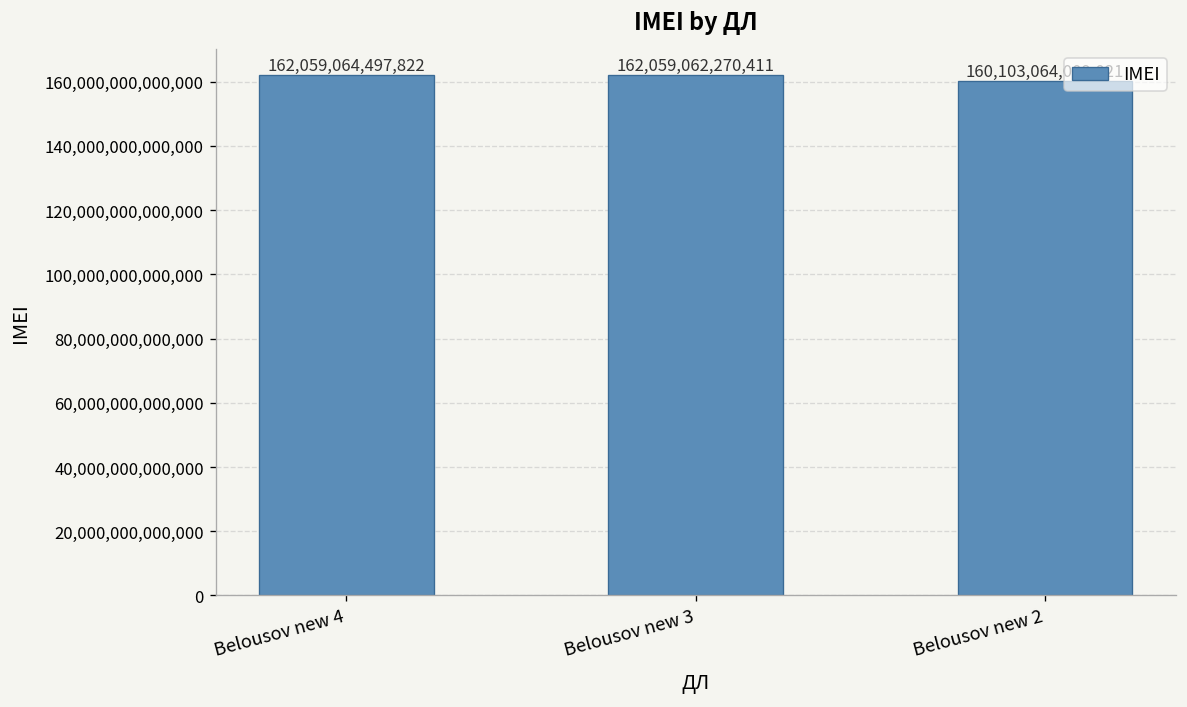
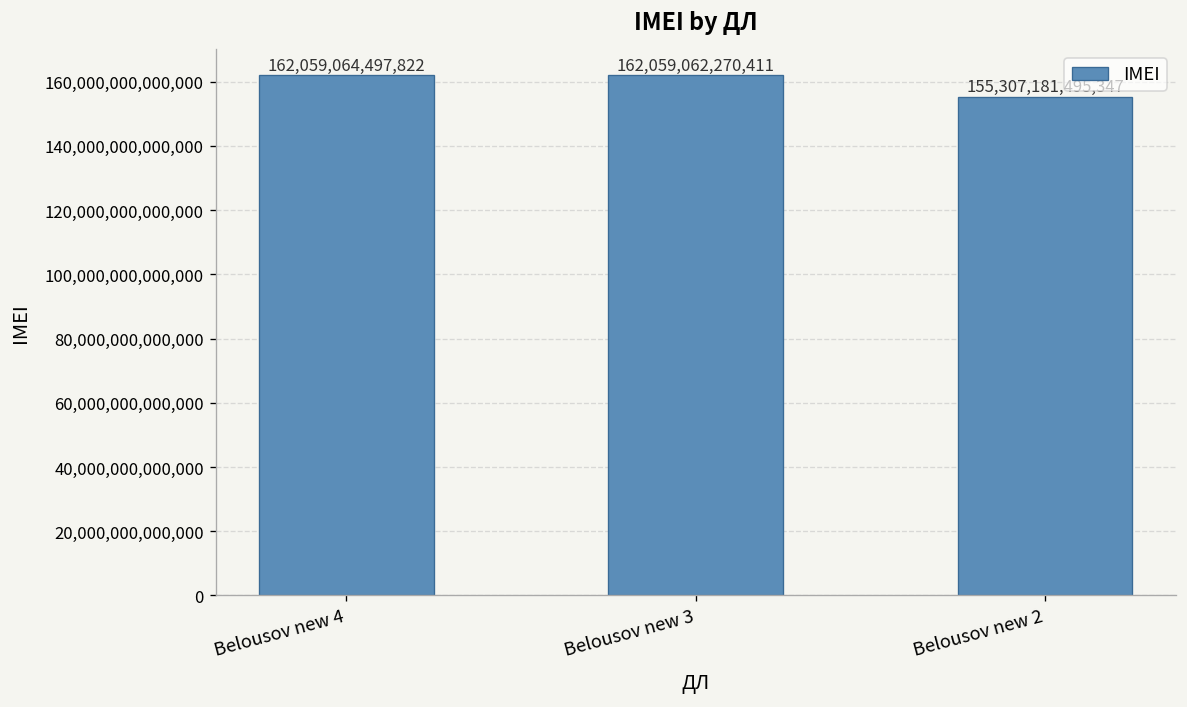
  {
    "Belousov new 4": "162,059,064,497,822",
    "Belousov new 3": "162,059,062,270,411",
-   "Belousov new 2": "160,103,064,009,021"
+   "Belousov new 2": "155,307,181,495,347"
  }
